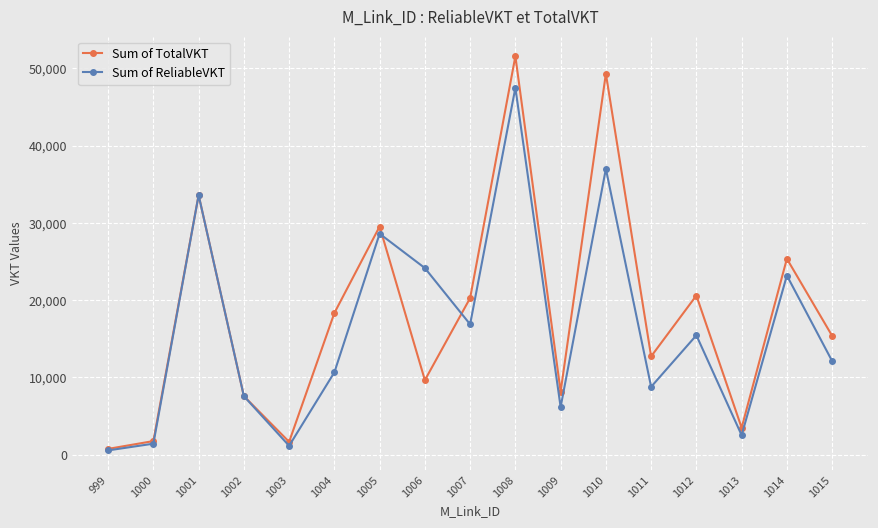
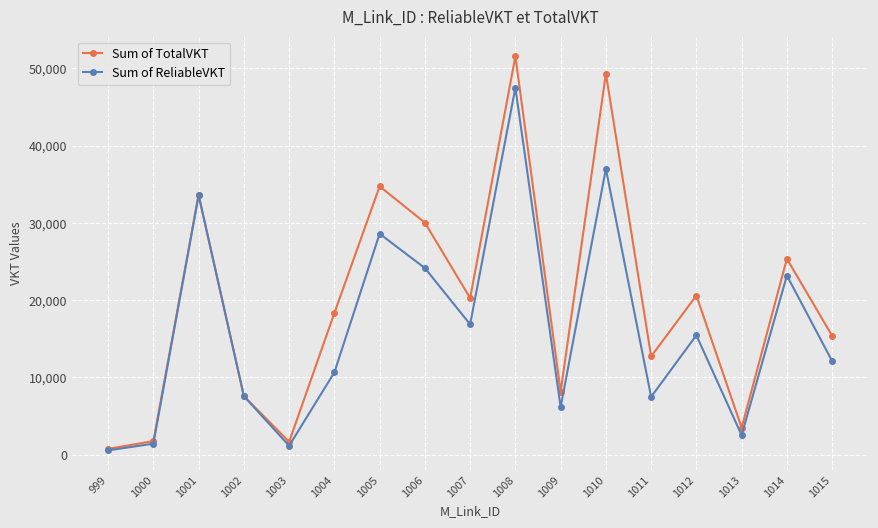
  {
    "Sum of TotalVKT": {
      "1000": "2,000",
      "1003": "2,000",
      "1004": "18,000",
-     "1005": "30,000",
-     "1006": "10,000",
+     "1005": "35,000",
+     "1006": "30,000",
      "1007": "20,000",
      "1008": "52,000",
      "1009": "8,000",
      "1010": "49,000",
      "1011": "13,000",
      "1012": "21,000",
      "1013": "3,000",
      "1014": "25,000",
      "1015": "15,000"
    },
    "Sum of ReliableVKT": {
      "1000": "1,000",
      "1003": "1,000",
      "1004": "11,000",
      "1005": "29,000",
      "1006": "24,000",
      "1007": "17,000",
      "1008": "47,000",
      "1009": "6,000",
      "1010": "37,000",
-     "1011": "9,000",
+     "1011": "7,000",
      "1012": "15,000",
      "1013": "3,000",
      "1014": "23,000",
      "1015": "12,000"
    }
  }
